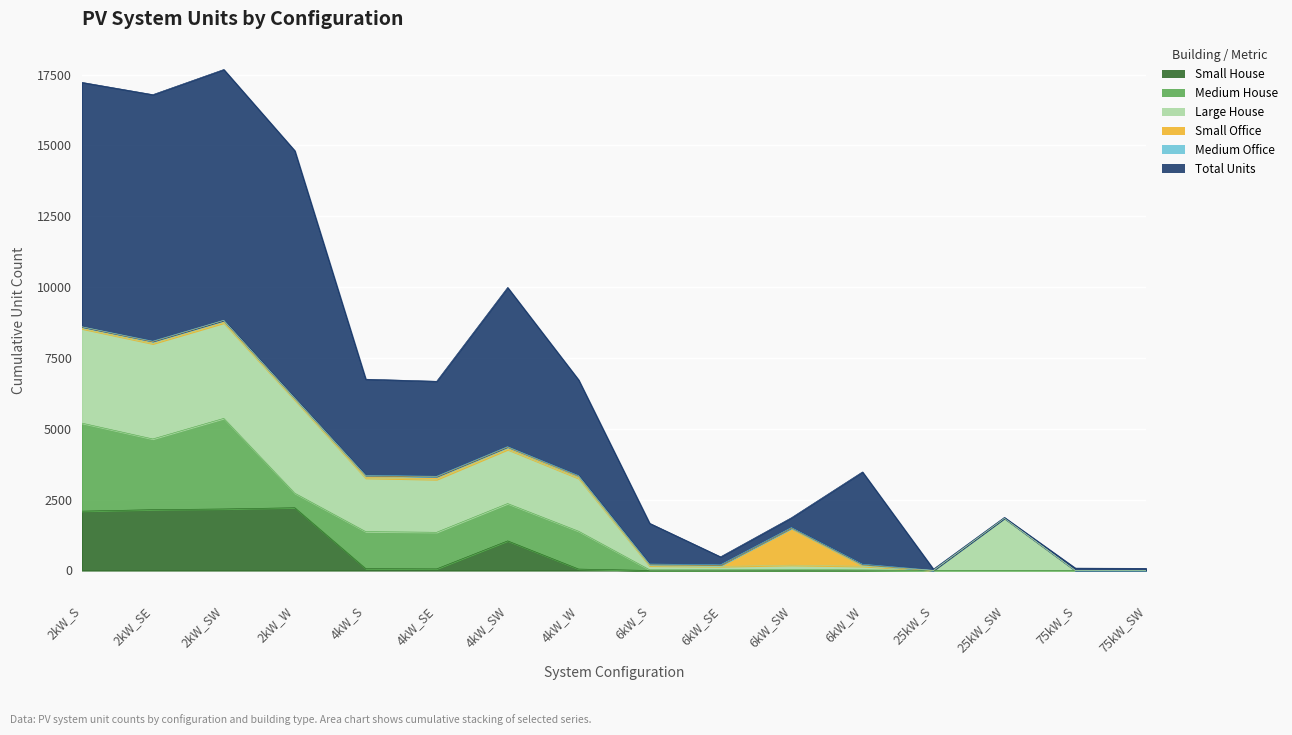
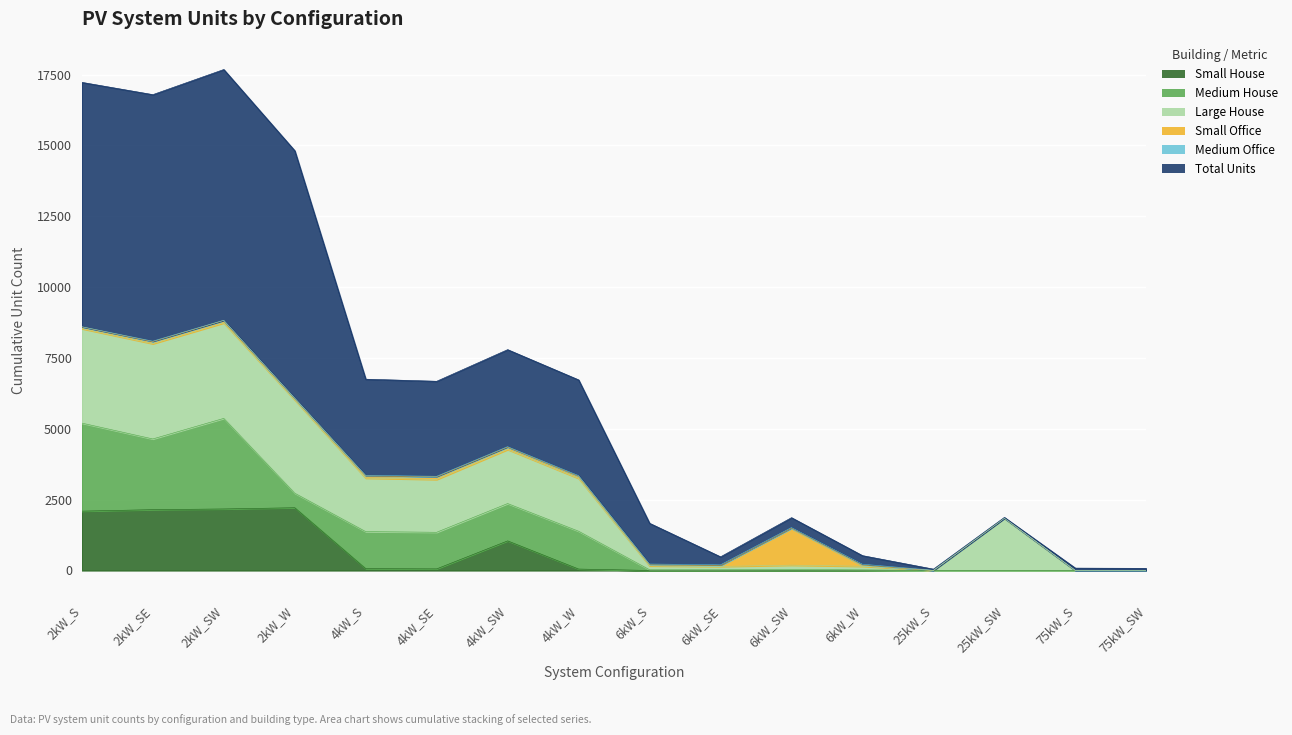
  {
    "Small House": {
      "2kW_S": 2100,
      "2kW_SE": 2100,
      "2kW_SW": 2200,
      "2kW_W": 2200,
      "4kW_S": 100,
      "4kW_SE": 100,
      "4kW_SW": 1000,
      "4kW_W": 0
    },
    "Medium House": {
      "2kW_S": 3100,
      "2kW_SE": 2500,
      "2kW_SW": 3200,
      "2kW_W": 500,
      "4kW_S": 1300,
      "4kW_SE": 1300,
      "4kW_SW": 1300,
      "4kW_W": 1300
    },
    "Large House": {
      "4kW_SE": 1900,
      "6kW_SW": 200
    },
    "Total Units": {
      "2kW_S": 8600,
      "2kW_SE": 8700,
      "2kW_SW": 8800,
      "2kW_W": 8700,
      "4kW_S": 3400,
      "4kW_SE": 3400,
-     "4kW_SW": 5600,
+     "4kW_SW": 3400,
      "4kW_W": 3400,
      "6kW_S": 1400,
      "6kW_SE": 300,
      "6kW_SW": 300,
-     "6kW_W": 3300
+     "6kW_W": 300
    }
  }
